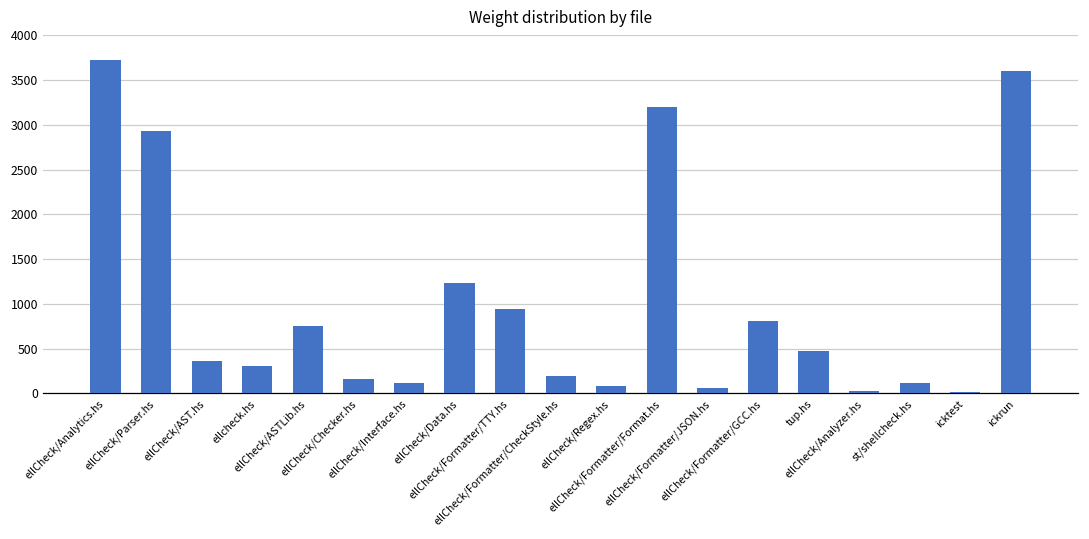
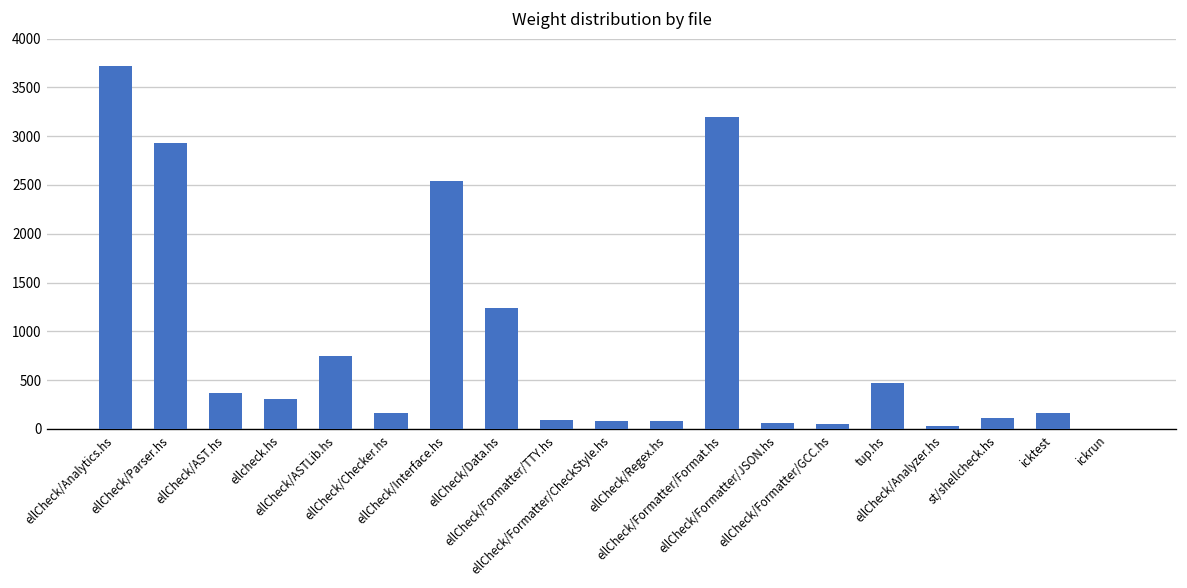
  {
    "ellCheck/Analytics.hs": 3700,
    "ellCheck/Parser.hs": 2900,
    "ellCheck/AST.hs": 400,
    "ellcheck.hs": 300,
    "ellCheck/ASTLib.hs": 800,
    "ellCheck/Checker.hs": 200,
-   "ellCheck/Interface.hs": 100,
+   "ellCheck/Interface.hs": 2500,
    "ellCheck/Data.hs": 1200,
-   "ellCheck/Formatter/TTY.hs": 900,
-   "ellCheck/Formatter/CheckStyle.hs": 200,
+   "ellCheck/Formatter/TTY.hs": 100,
+   "ellCheck/Formatter/CheckStyle.hs": 100,
    "ellCheck/Regex.hs": 100,
    "ellCheck/Formatter/Format.hs": 3200,
    "ellCheck/Formatter/JSON.hs": 100,
-   "ellCheck/Formatter/GCC.hs": 800,
+   "ellCheck/Formatter/GCC.hs": 100,
    "tup.hs": 500,
    "st/shellcheck.hs": 100,
-   "icktest": 0,
-   "ickrun": 3600
+   "icktest": 200,
+   "ickrun": 0
  }
